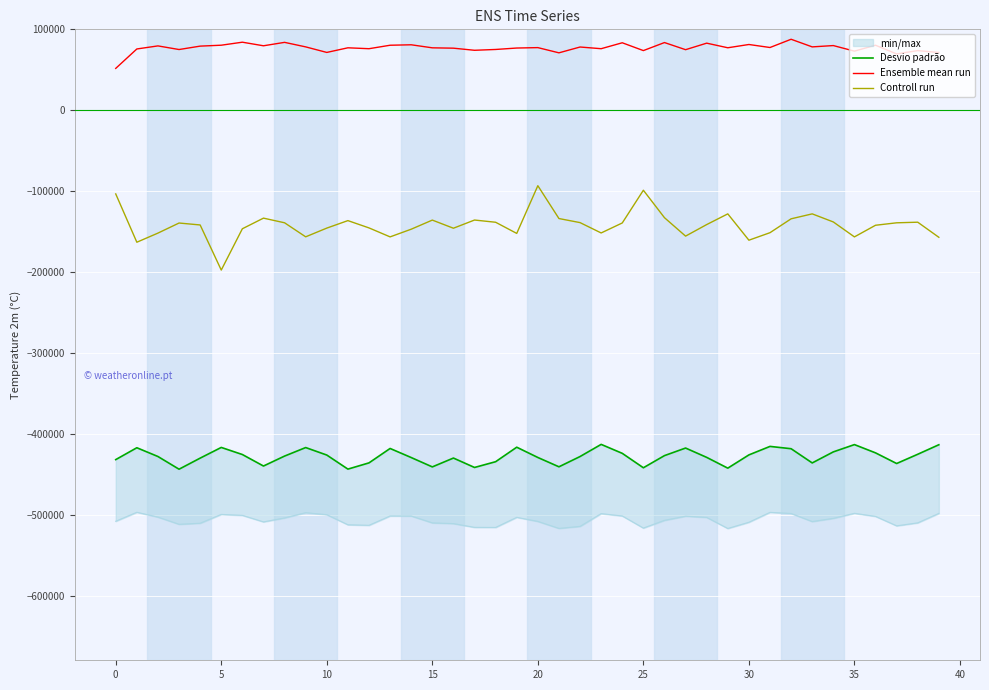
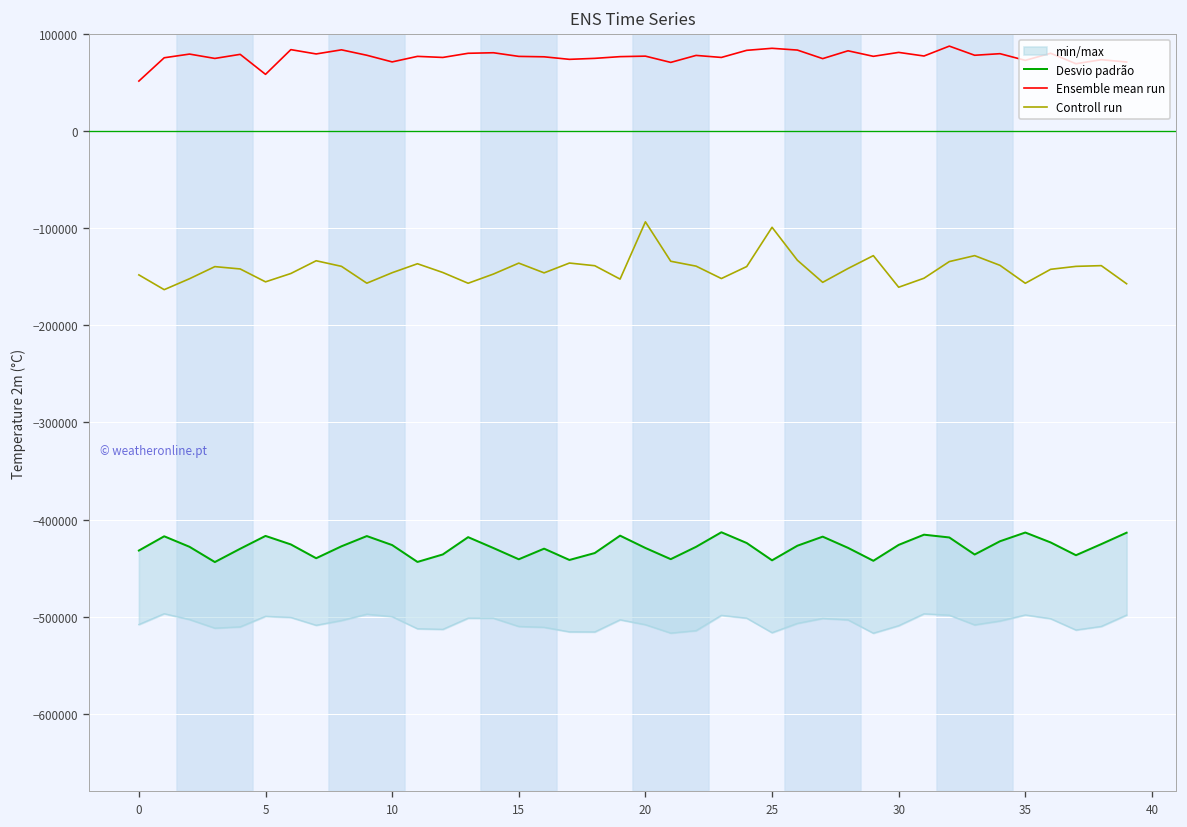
  {
    "Ensemble mean run": {
      "0": 50000,
-     "5": 80000,
+     "5": 60000,
      "10": 70000,
      "15": 80000,
      "20": 80000,
-     "25": 70000,
+     "25": 90000,
      "30": 80000
    },
    "Controll run": {
-     "0": -100000,
-     "5": -200000,
+     "0": -150000,
+     "5": -160000,
      "10": -150000,
      "15": -140000,
      "20": -90000,
      "25": -100000,
      "30": -160000,
      "35": -160000
    }
  }
